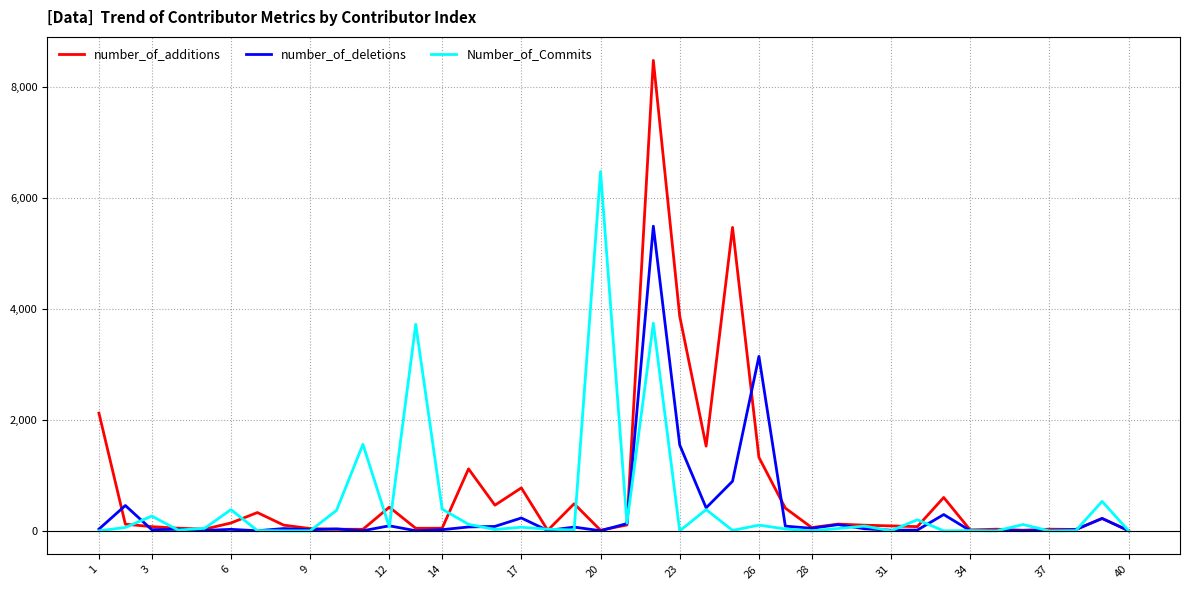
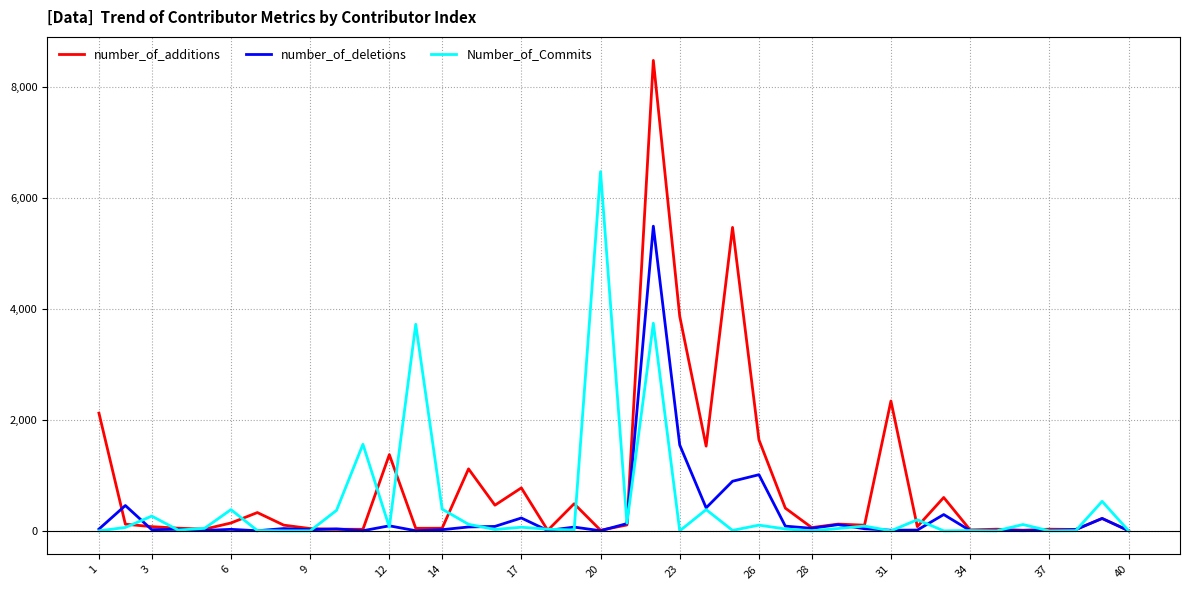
  {
    "number_of_additions": {
      "1": "2,100",
      "3": "100",
      "6": "100",
-     "12": "400",
+     "12": "1,400",
      "17": "800",
      "23": "3,900",
-     "26": "1,300",
-     "31": "100"
+     "26": "1,600",
+     "31": "2,300"
    },
    "number_of_deletions": {
      "3": "0",
      "6": "0",
      "17": "200",
      "23": "1,500",
-     "26": "3,100"
+     "26": "1,000"
    },
    "Number_of_Commits": {
      "3": "300",
      "6": "400",
      "14": "400",
      "17": "100",
      "20": "6,500",
      "23": "0",
      "26": "100"
    }
  }
